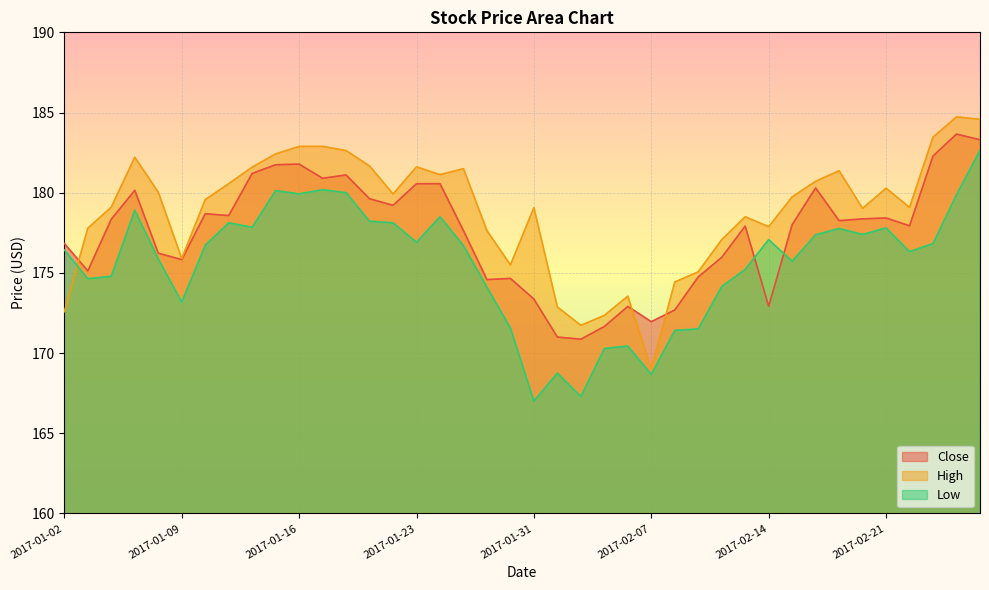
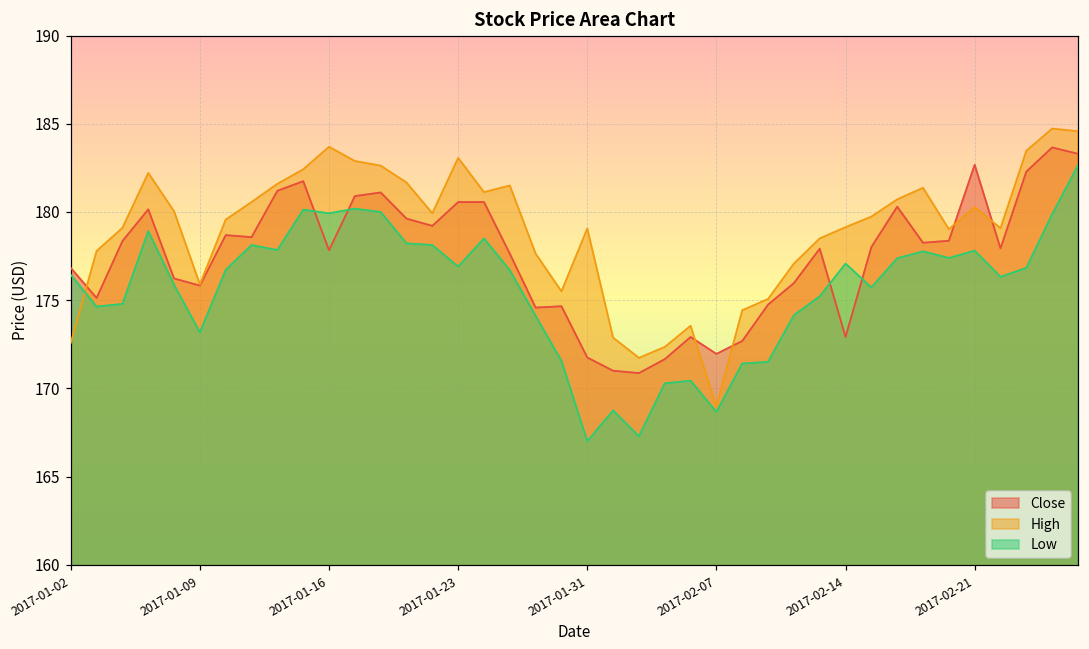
  {
    "Close": {
      "2017-01-02": 176.8,
-     "2017-01-16": 181.8,
+     "2017-01-16": 177.8,
      "2017-01-23": 180.6,
-     "2017-01-31": 173.4,
+     "2017-01-31": 171.8,
      "2017-02-07": 172.0,
      "2017-02-14": 172.9,
-     "2017-02-21": 178.4
+     "2017-02-21": 182.7
    },
    "High": {
      "2017-01-02": 172.6,
-     "2017-01-16": 182.9,
-     "2017-01-23": 181.6,
+     "2017-01-16": 183.7,
+     "2017-01-23": 183.1,
      "2017-01-31": 179.1,
      "2017-02-07": 169.0,
-     "2017-02-14": 177.9,
+     "2017-02-14": 179.1,
      "2017-02-21": 180.3
    },
    "Low": {
      "2017-01-02": 176.4,
      "2017-01-09": 173.2,
      "2017-01-16": 179.9,
      "2017-01-23": 176.9,
      "2017-01-31": 167.0,
      "2017-02-07": 168.7,
      "2017-02-14": 177.1,
      "2017-02-21": 177.8
    }
  }
